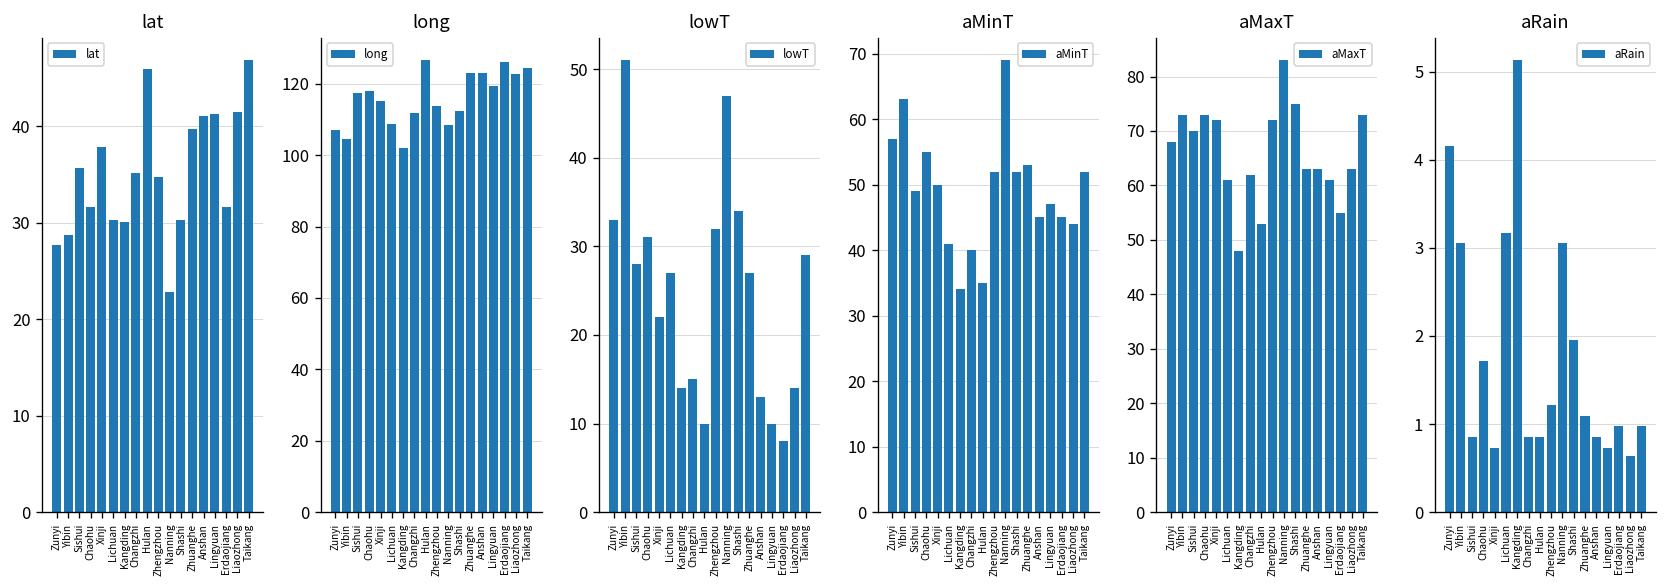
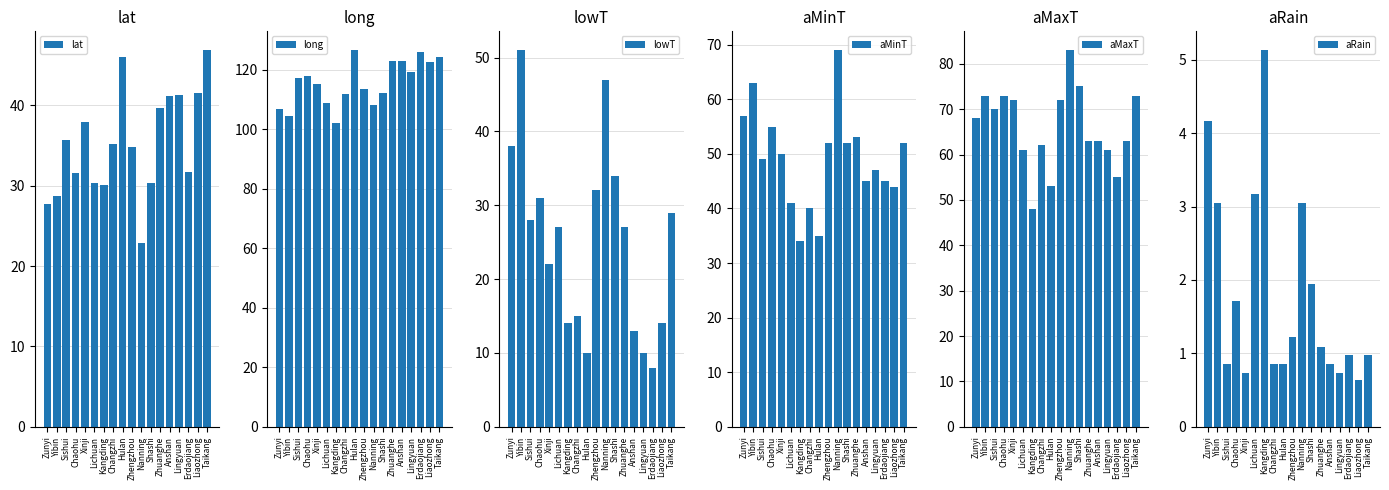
  {
    "lat": {
      "Zunyi": 28,
      "Yibin": 29,
      "Sishui": 36,
      "Chaohu": 32,
      "Xinji": 38,
      "Lichuan": 30,
      "Kangding": 30,
      "Changzhi": 35,
      "Hulan": 46,
      "Zhengzhou": 35,
      "Nanning": 23,
      "Shashi": 30,
      "Zhuanghe": 40,
      "Anshan": 41,
      "Lingyuan": 41,
      "Erdaojiang": 32,
      "Liaozhong": 42,
      "Taikang": 47
    },
    "long": {
      "Zunyi": 107,
      "Yibin": 105,
      "Sishui": 117,
      "Chaohu": 118,
      "Xinji": 115,
      "Lichuan": 109,
      "Kangding": 102,
      "Changzhi": 112,
      "Hulan": 127,
      "Zhengzhou": 114,
      "Nanning": 108,
      "Shashi": 112,
      "Zhuanghe": 123,
      "Anshan": 123,
      "Lingyuan": 119,
      "Erdaojiang": 126,
      "Liaozhong": 123,
      "Taikang": 124
    },
    "lowT": {
-     "Zunyi": 33,
+     "Zunyi": 38,
      "Yibin": 51,
      "Sishui": 28,
      "Chaohu": 31,
      "Xinji": 22,
      "Lichuan": 27,
      "Kangding": 14,
      "Changzhi": 15,
      "Hulan": 10,
      "Zhengzhou": 32,
      "Nanning": 47,
      "Shashi": 34,
      "Zhuanghe": 27,
      "Anshan": 13,
      "Lingyuan": 10,
      "Erdaojiang": 8,
      "Liaozhong": 14,
      "Taikang": 29
    },
    "aMinT": {
      "Zunyi": 57,
      "Yibin": 63,
      "Sishui": 49,
      "Chaohu": 55,
      "Xinji": 50,
      "Lichuan": 41,
      "Kangding": 34,
      "Changzhi": 40,
      "Hulan": 35,
      "Zhengzhou": 52,
      "Nanning": 69,
      "Shashi": 52,
      "Zhuanghe": 53,
      "Anshan": 45,
      "Lingyuan": 47,
      "Erdaojiang": 45,
      "Liaozhong": 44,
      "Taikang": 52
    },
    "aMaxT": {
      "Zunyi": 68,
      "Yibin": 73,
      "Sishui": 70,
      "Chaohu": 73,
      "Xinji": 72,
      "Lichuan": 61,
      "Kangding": 48,
      "Changzhi": 62,
      "Hulan": 53,
      "Zhengzhou": 72,
      "Nanning": 83,
      "Shashi": 75,
      "Zhuanghe": 63,
      "Anshan": 63,
      "Lingyuan": 61,
      "Erdaojiang": 55,
      "Liaozhong": 63,
      "Taikang": 73
    },
    "aRain": {
      "Zunyi": 4.2,
      "Yibin": 3.1,
      "Sishui": 0.9,
      "Chaohu": 1.7,
      "Xinji": 0.7,
      "Lichuan": 3.2,
      "Kangding": 5.1,
      "Changzhi": 0.9,
      "Hulan": 0.9,
      "Zhengzhou": 1.2,
      "Nanning": 3.1,
      "Shashi": 2.0,
      "Zhuanghe": 1.1,
      "Anshan": 0.9,
      "Lingyuan": 0.7,
      "Erdaojiang": 1.0,
      "Liaozhong": 0.6,
      "Taikang": 1.0
    }
  }
